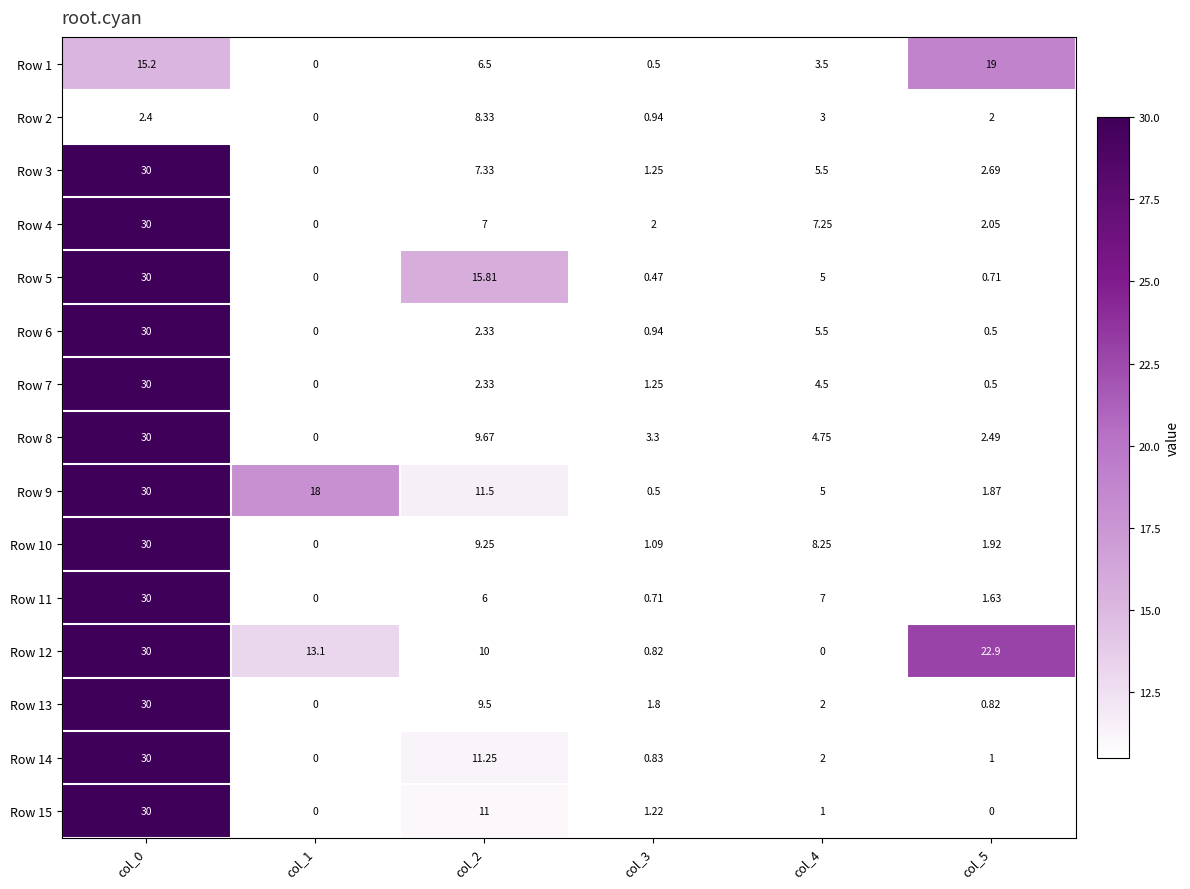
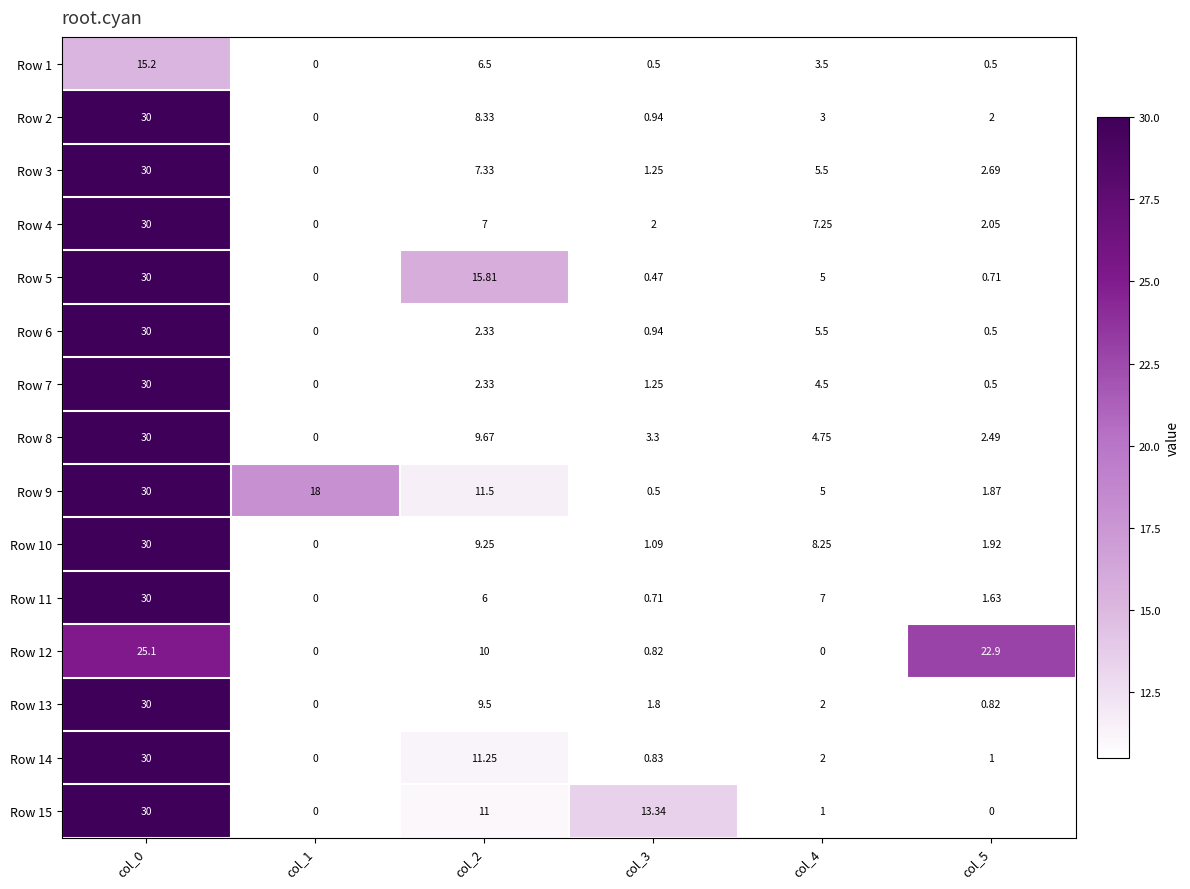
  {
    "Row 1": {
      "col_0": 15.2,
      "col_1": 0,
      "col_2": 6.5,
      "col_3": 0.5,
      "col_4": 3.5,
-     "col_5": 19
+     "col_5": 0.5
    },
    "Row 2": {
-     "col_0": 2.4,
+     "col_0": 30,
      "col_1": 0,
      "col_2": 8.33,
      "col_3": 0.94,
      "col_4": 3,
      "col_5": 2
    },
    "Row 3": {
      "col_0": 30,
      "col_1": 0,
      "col_2": 7.33,
      "col_3": 1.25,
      "col_4": 5.5,
      "col_5": 2.69
    },
    "Row 4": {
      "col_0": 30,
      "col_1": 0,
      "col_2": 7,
      "col_3": 2,
      "col_4": 7.25,
      "col_5": 2.05
    },
    "Row 5": {
      "col_0": 30,
      "col_1": 0,
      "col_2": 15.81,
      "col_3": 0.47,
      "col_4": 5,
      "col_5": 0.71
    },
    "Row 6": {
      "col_0": 30,
      "col_1": 0,
      "col_2": 2.33,
      "col_3": 0.94,
      "col_4": 5.5,
      "col_5": 0.5
    },
    "Row 7": {
      "col_0": 30,
      "col_1": 0,
      "col_2": 2.33,
      "col_3": 1.25,
      "col_4": 4.5,
      "col_5": 0.5
    },
    "Row 8": {
      "col_0": 30,
      "col_1": 0,
      "col_2": 9.67,
      "col_3": 3.3,
      "col_4": 4.75,
      "col_5": 2.49
    },
    "Row 9": {
      "col_0": 30,
      "col_1": 18,
      "col_2": 11.5,
      "col_3": 0.5,
      "col_4": 5,
      "col_5": 1.87
    },
    "Row 10": {
      "col_0": 30,
      "col_1": 0,
      "col_2": 9.25,
      "col_3": 1.09,
      "col_4": 8.25,
      "col_5": 1.92
    },
    "Row 11": {
      "col_0": 30,
      "col_1": 0,
      "col_2": 6,
      "col_3": 0.71,
      "col_4": 7,
      "col_5": 1.63
    },
    "Row 12": {
-     "col_0": 30,
-     "col_1": 13.1,
+     "col_0": 25.1,
+     "col_1": 0,
      "col_2": 10,
      "col_3": 0.82,
      "col_4": 0,
      "col_5": 22.9
    },
    "Row 13": {
      "col_0": 30,
      "col_1": 0,
      "col_2": 9.5,
      "col_3": 1.8,
      "col_4": 2,
      "col_5": 0.82
    },
    "Row 14": {
      "col_0": 30,
      "col_1": 0,
      "col_2": 11.25,
      "col_3": 0.83,
      "col_4": 2,
      "col_5": 1
    },
    "Row 15": {
      "col_0": 30,
      "col_1": 0,
      "col_2": 11,
-     "col_3": 1.22,
+     "col_3": 13.34,
      "col_4": 1,
      "col_5": 0
    }
  }
